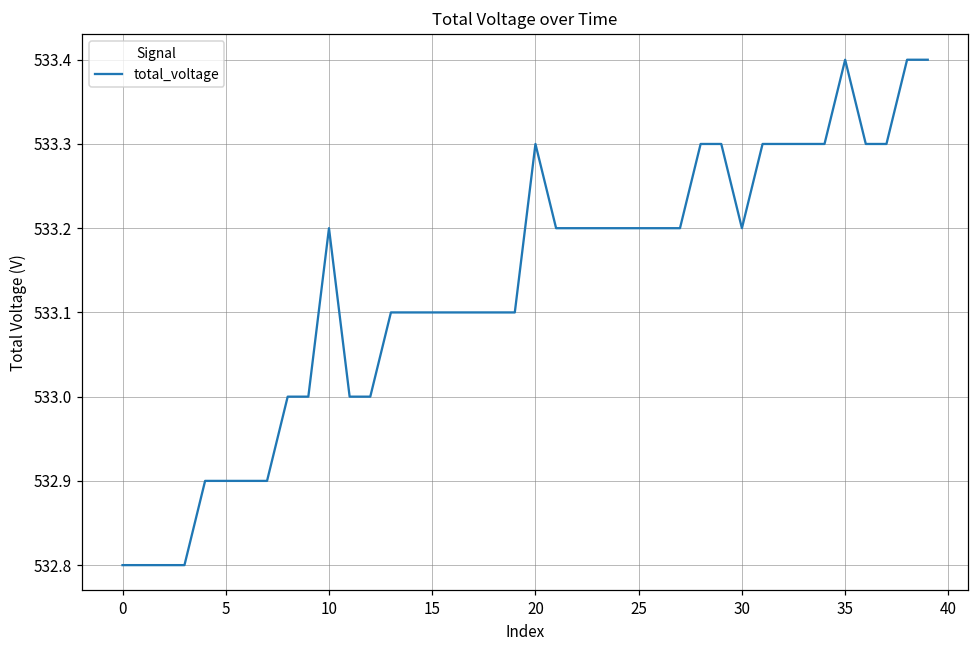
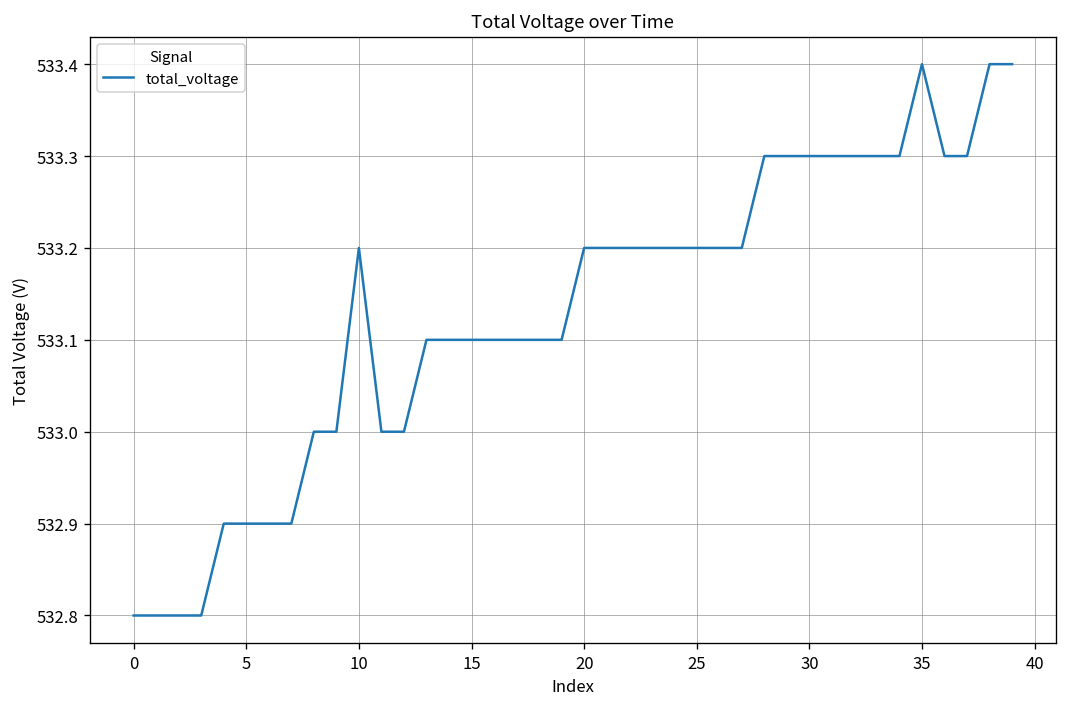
  {
    "0": 532.8,
    "5": 532.9,
    "10": 533.2,
    "15": 533.1,
-   "20": 533.3,
+   "20": 533.2,
    "25": 533.2,
-   "30": 533.2,
+   "30": 533.3,
    "35": 533.4
  }
